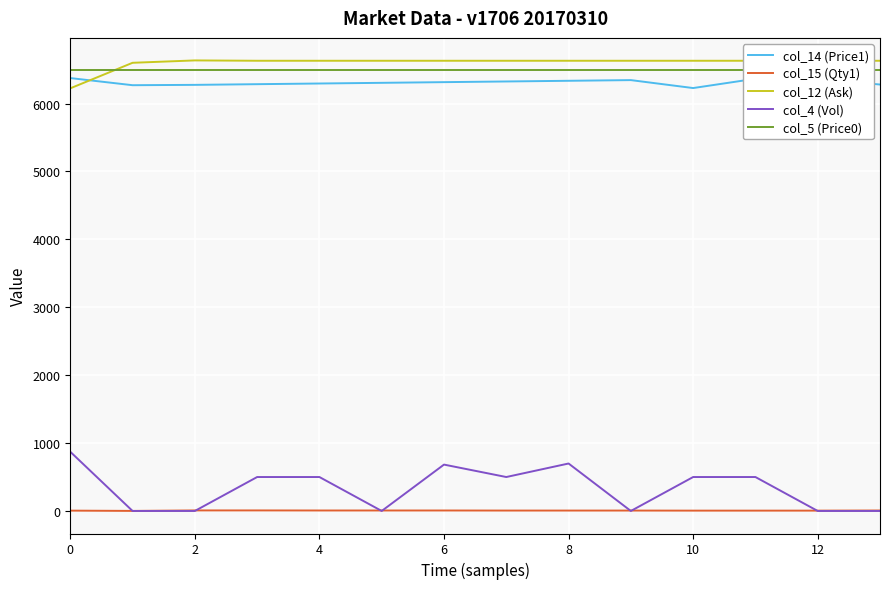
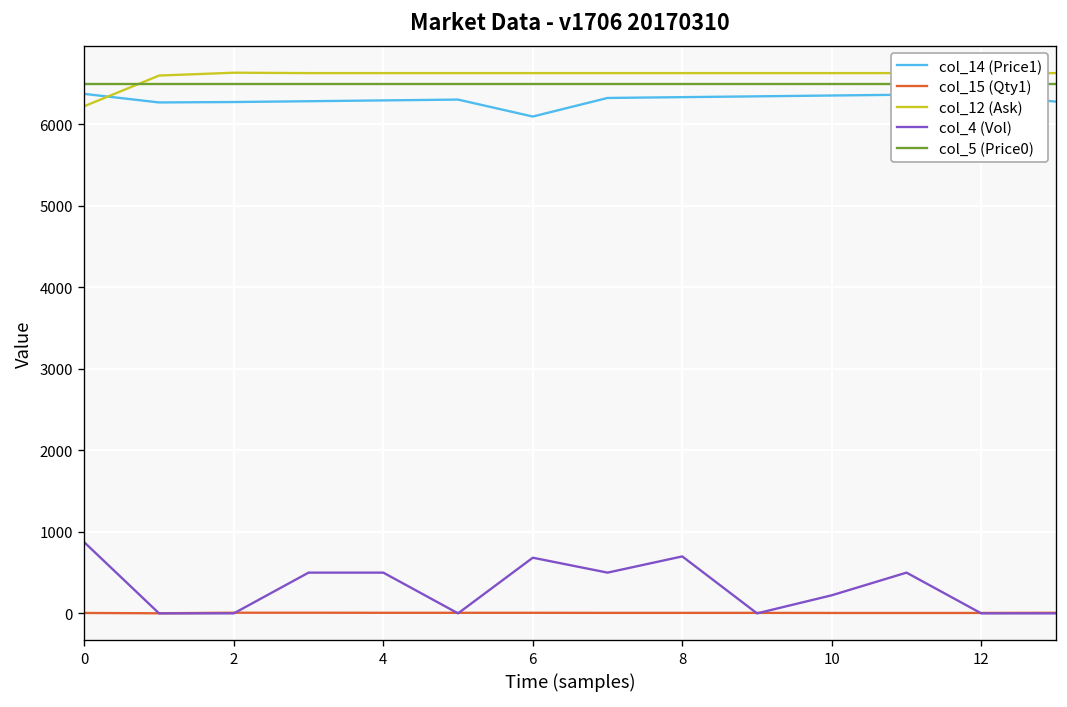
  {
    "col_14 (Price1)": {
      "0": 6400,
      "2": 6300,
      "4": 6300,
-     "6": 6300,
+     "6": 6100,
      "8": 6300,
-     "10": 6200
+     "10": 6400
    },
    "col_15 (Qty1)": {
      "0": 0,
      "4": 0,
      "6": 0,
      "8": 0,
      "10": 0
    },
    "col_12 (Ask)": {
      "0": 6200,
      "2": 6600,
      "4": 6600,
      "6": 6600,
      "8": 6600,
      "10": 6600
    },
    "col_4 (Vol)": {
      "0": 900,
      "4": 500,
      "6": 700,
      "8": 700,
-     "10": 500
+     "10": 200
    },
    "col_5 (Price0)": {
      "0": 6500,
      "2": 6500,
      "4": 6500,
      "6": 6500,
      "8": 6500,
      "10": 6500
    }
  }
